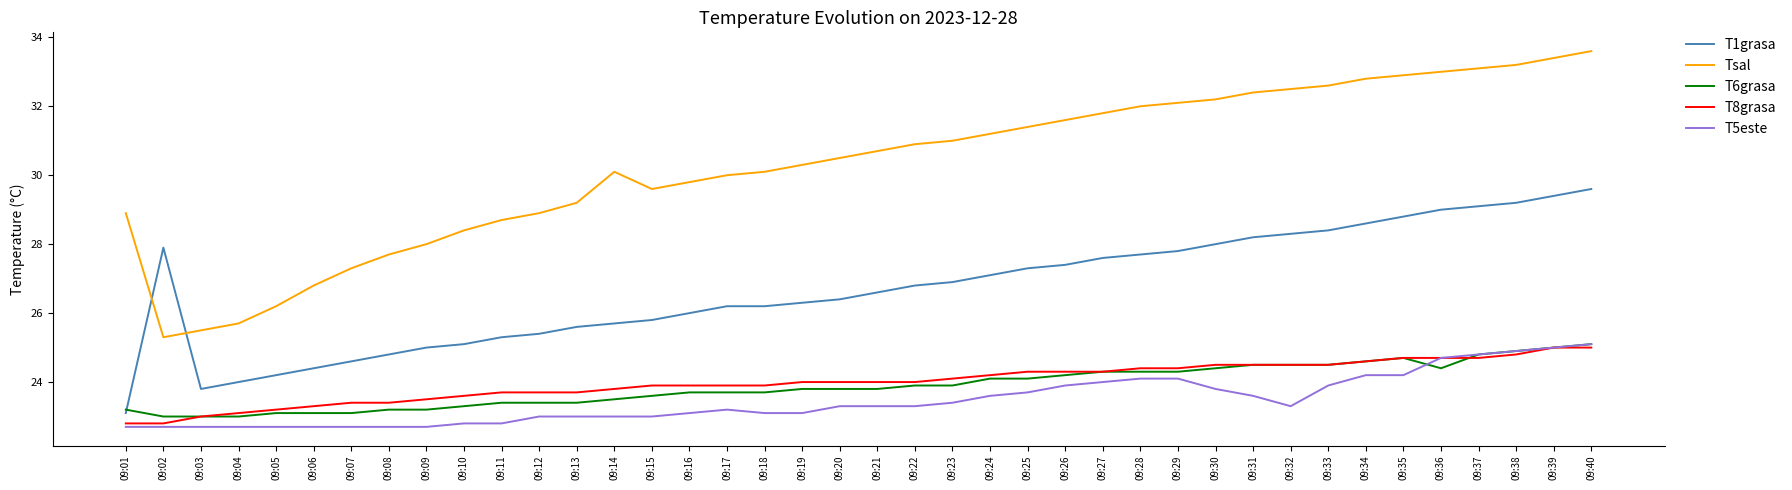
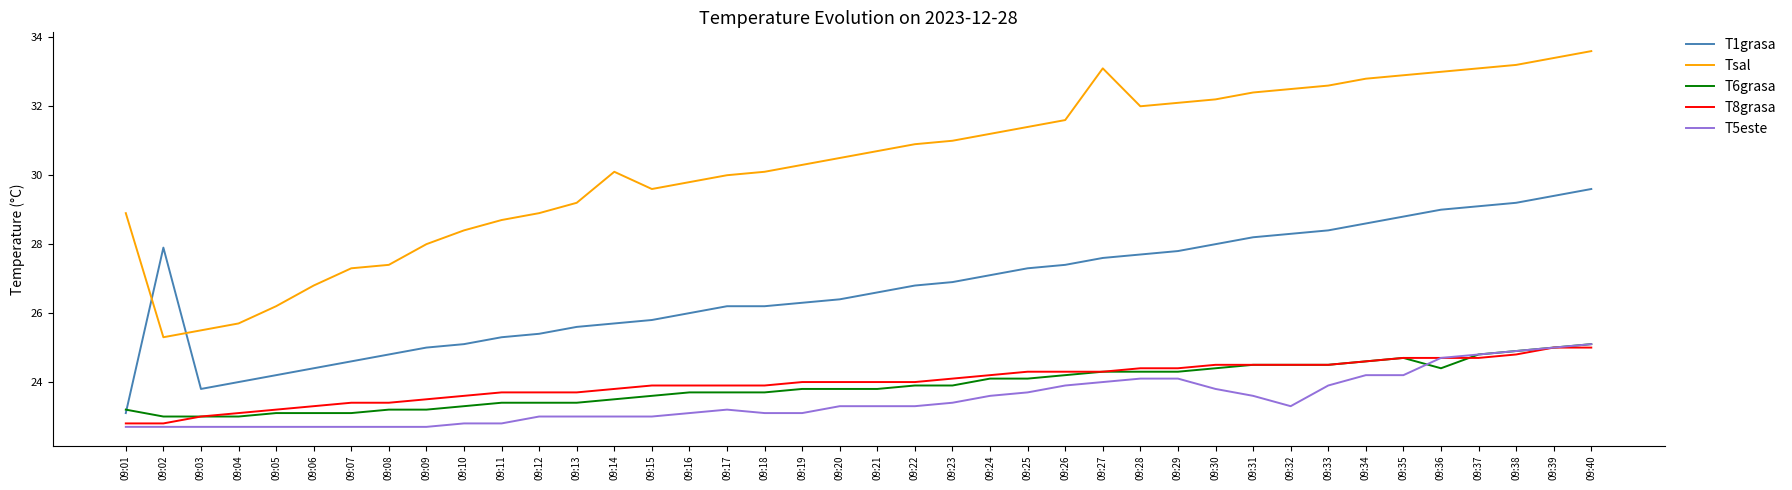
  {
    "T1grasa": {
      "09:01": 23.1,
      "09:02": 27.9,
      "09:03": 23.8,
      "09:04": 24.0,
      "09:05": 24.2,
      "09:06": 24.4,
      "09:07": 24.6,
      "09:08": 24.8,
      "09:09": 25.0,
      "09:10": 25.1,
      "09:11": 25.3,
      "09:12": 25.4,
      "09:13": 25.6,
      "09:14": 25.7,
      "09:15": 25.8,
      "09:16": 26.0,
      "09:17": 26.2,
      "09:18": 26.2,
      "09:19": 26.3,
      "09:20": 26.4,
      "09:21": 26.6,
      "09:22": 26.8,
      "09:23": 26.9,
      "09:24": 27.1,
      "09:25": 27.3,
      "09:26": 27.4,
      "09:27": 27.6,
      "09:28": 27.7,
      "09:29": 27.8,
      "09:30": 28.0,
      "09:31": 28.2,
      "09:32": 28.3,
      "09:33": 28.4,
      "09:34": 28.6,
      "09:35": 28.8,
      "09:36": 29.0,
      "09:37": 29.1,
      "09:38": 29.2,
      "09:39": 29.4,
      "09:40": 29.6
    },
    "Tsal": {
      "09:01": 28.9,
      "09:02": 25.3,
      "09:03": 25.5,
      "09:04": 25.7,
      "09:05": 26.2,
      "09:06": 26.8,
      "09:07": 27.3,
-     "09:08": 27.7,
+     "09:08": 27.4,
      "09:09": 28.0,
      "09:10": 28.4,
      "09:11": 28.7,
      "09:12": 28.9,
      "09:13": 29.2,
      "09:14": 30.1,
      "09:15": 29.6,
      "09:16": 29.8,
      "09:17": 30.0,
      "09:18": 30.1,
      "09:19": 30.3,
      "09:20": 30.5,
      "09:21": 30.7,
      "09:22": 30.9,
      "09:23": 31.0,
      "09:24": 31.2,
      "09:25": 31.4,
      "09:26": 31.6,
-     "09:27": 31.8,
+     "09:27": 33.1,
      "09:28": 32.0,
      "09:29": 32.1,
      "09:30": 32.2,
      "09:31": 32.4,
      "09:32": 32.5,
      "09:33": 32.6,
      "09:34": 32.8,
      "09:35": 32.9,
      "09:36": 33.0,
      "09:37": 33.1,
      "09:38": 33.2,
      "09:39": 33.4,
      "09:40": 33.6
    },
    "T6grasa": {
      "09:01": 23.2,
      "09:02": 23.0,
      "09:04": 23.0,
      "09:05": 23.1,
      "09:06": 23.1,
      "09:07": 23.1,
      "09:08": 23.2,
      "09:09": 23.2,
      "09:10": 23.3,
      "09:11": 23.4,
      "09:12": 23.4,
      "09:13": 23.4,
      "09:14": 23.5,
      "09:15": 23.6,
      "09:16": 23.7,
      "09:17": 23.7,
      "09:18": 23.7,
      "09:19": 23.8,
      "09:20": 23.8,
      "09:21": 23.8,
      "09:22": 23.9,
      "09:23": 23.9,
      "09:24": 24.1,
      "09:25": 24.1,
      "09:26": 24.2,
      "09:28": 24.3,
      "09:29": 24.3,
      "09:30": 24.4,
      "09:36": 24.4
    },
    "T8grasa": {
      "09:01": 22.8,
      "09:02": 22.8,
      "09:04": 23.1,
      "09:05": 23.2,
      "09:06": 23.3,
      "09:07": 23.4,
      "09:08": 23.4,
      "09:09": 23.5,
      "09:10": 23.6,
      "09:11": 23.7,
      "09:12": 23.7,
      "09:13": 23.7,
      "09:14": 23.8,
      "09:15": 23.9,
      "09:16": 23.9,
      "09:17": 23.9,
      "09:18": 23.9,
      "09:19": 24.0,
      "09:20": 24.0,
      "09:21": 24.0,
      "09:22": 24.0,
      "09:23": 24.1,
      "09:24": 24.2,
      "09:25": 24.3,
      "09:26": 24.3,
      "09:28": 24.4,
      "09:29": 24.4,
      "09:30": 24.5,
      "09:37": 24.7,
      "09:38": 24.8,
      "09:40": 25.0
    },
    "T5este": {
      "09:01": 22.7,
      "09:02": 22.7,
      "09:03": 22.7,
      "09:04": 22.7,
      "09:05": 22.7,
      "09:06": 22.7,
      "09:07": 22.7,
      "09:08": 22.7,
      "09:09": 22.7,
      "09:10": 22.8,
      "09:11": 22.8,
      "09:12": 23.0,
      "09:13": 23.0,
      "09:14": 23.0,
      "09:15": 23.0,
      "09:16": 23.1,
      "09:17": 23.2,
      "09:18": 23.1,
      "09:19": 23.1,
      "09:20": 23.3,
      "09:21": 23.3,
      "09:22": 23.3,
      "09:23": 23.4,
      "09:24": 23.6,
      "09:25": 23.7,
      "09:26": 23.9,
      "09:27": 24.0,
      "09:28": 24.1,
      "09:29": 24.1,
      "09:30": 23.8,
      "09:31": 23.6,
      "09:32": 23.3,
      "09:33": 23.9,
      "09:34": 24.2,
      "09:35": 24.2
    }
  }
